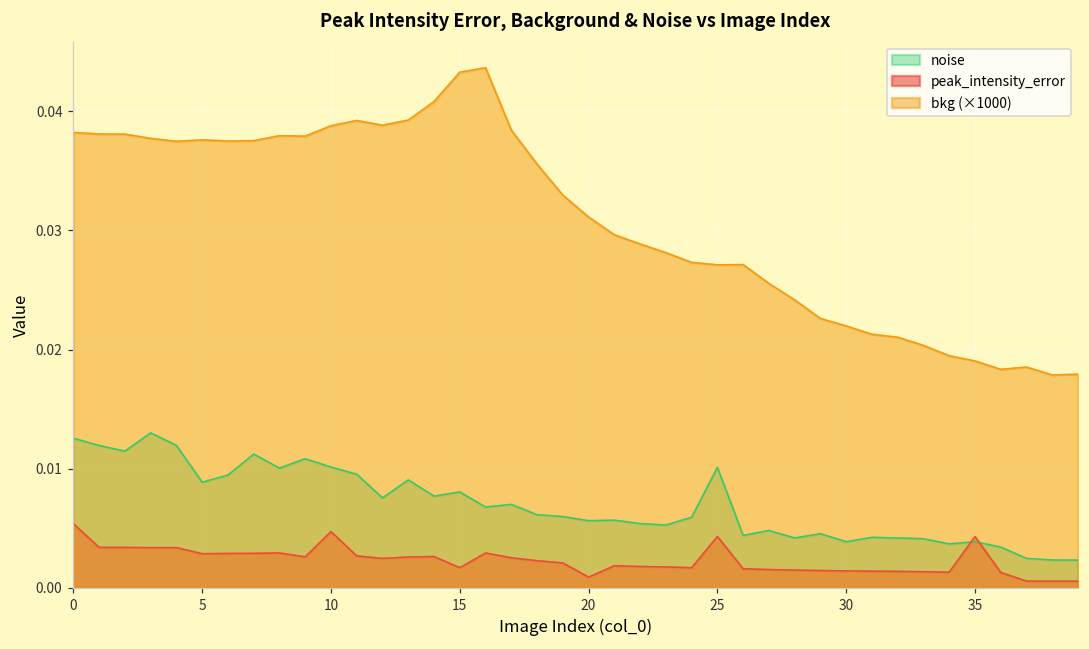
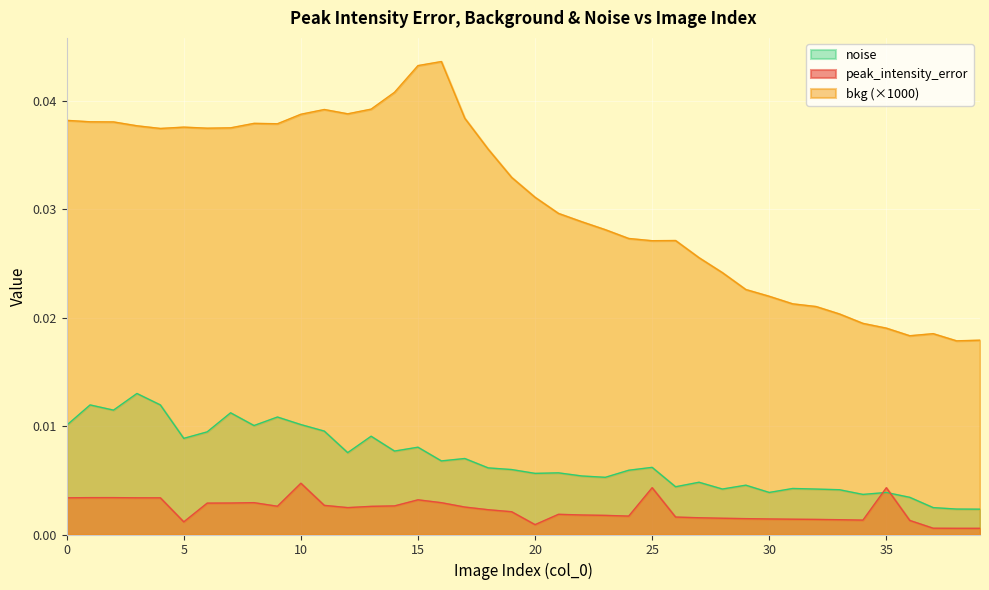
  {
    "noise": {
-     "0": 0.0126,
+     "0": 0.0101,
      "5": 0.0089,
      "10": 0.0101,
      "15": 0.0081,
      "20": 0.0056,
-     "25": 0.0101,
+     "25": 0.0062,
      "30": 0.0039,
      "35": 0.0039
    },
    "peak_intensity_error": {
-     "0": 0.0054,
-     "5": 0.0029,
+     "0": 0.0034,
+     "5": 0.0012,
      "10": 0.0047,
-     "15": 0.0017,
+     "15": 0.0032,
      "20": 0.0009,
      "25": 0.0043,
      "30": 0.0014,
      "35": 0.0043
    },
    "bkg (×1000)": {
      "0": 0.0382,
      "5": 0.0376,
      "10": 0.0388,
      "15": 0.0433,
      "20": 0.0311,
      "25": 0.0271,
      "30": 0.0220,
      "35": 0.0190
    }
  }
